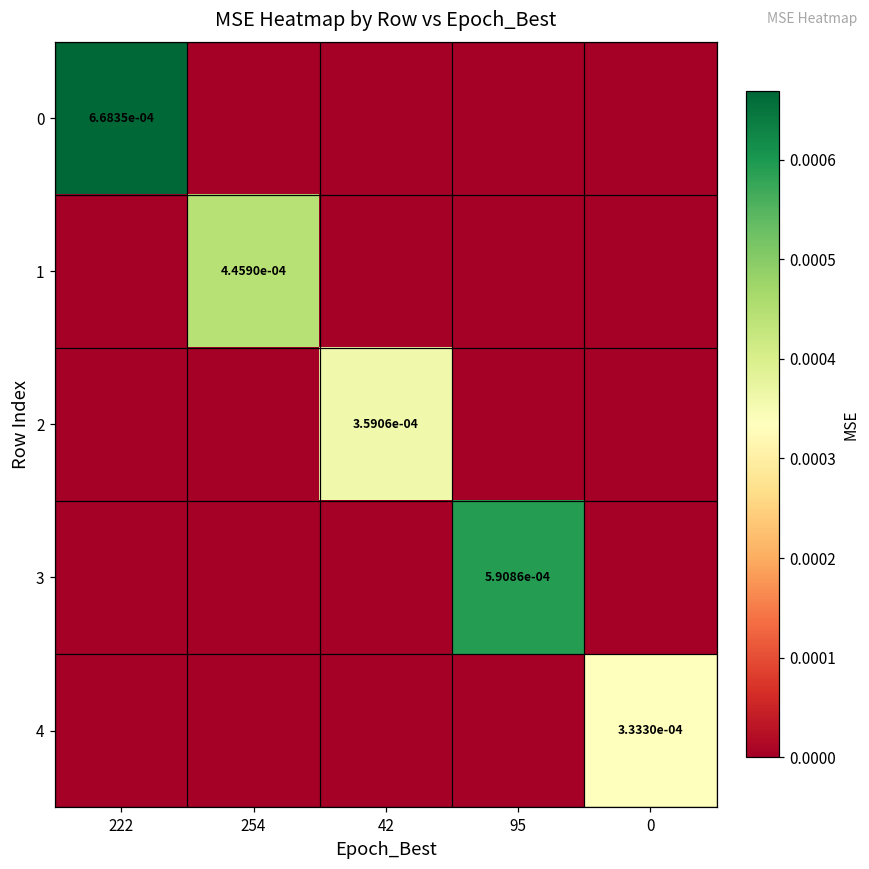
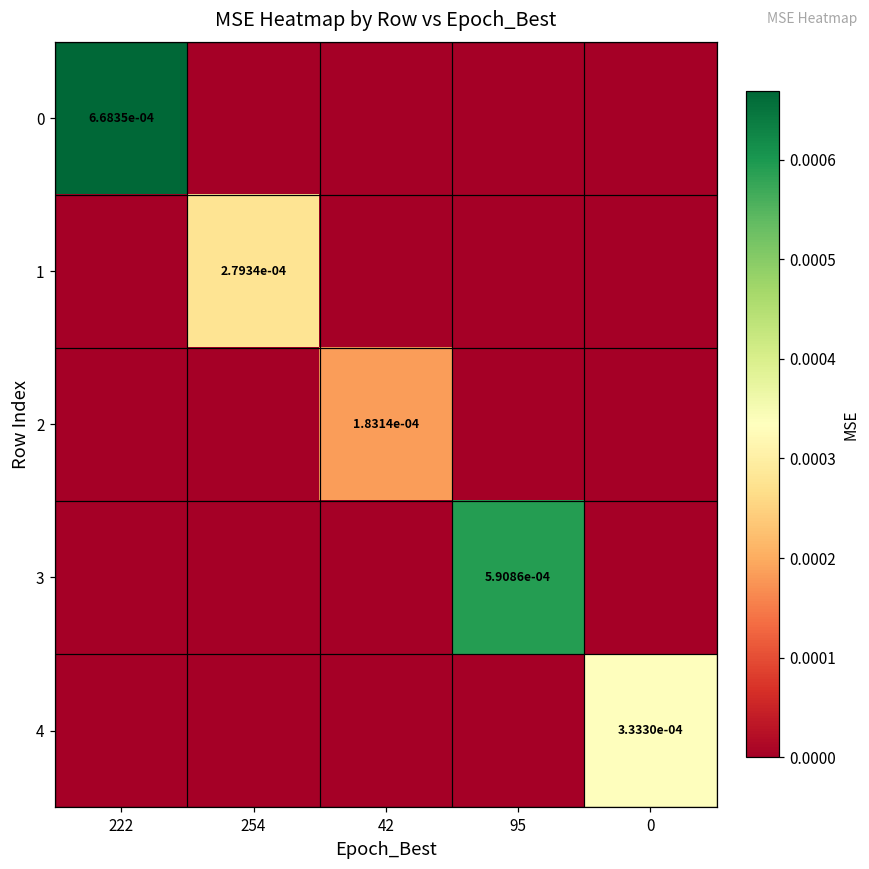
  {
    "0": {
      "222": "6.6835e-04"
    },
    "1": {
-     "254": "4.4590e-04"
+     "254": "2.7934e-04"
    },
    "2": {
-     "42": "3.5906e-04"
+     "42": "1.8314e-04"
    },
    "3": {
      "95": "5.9086e-04"
    },
    "4": {
      "0": "3.3330e-04"
    }
  }
